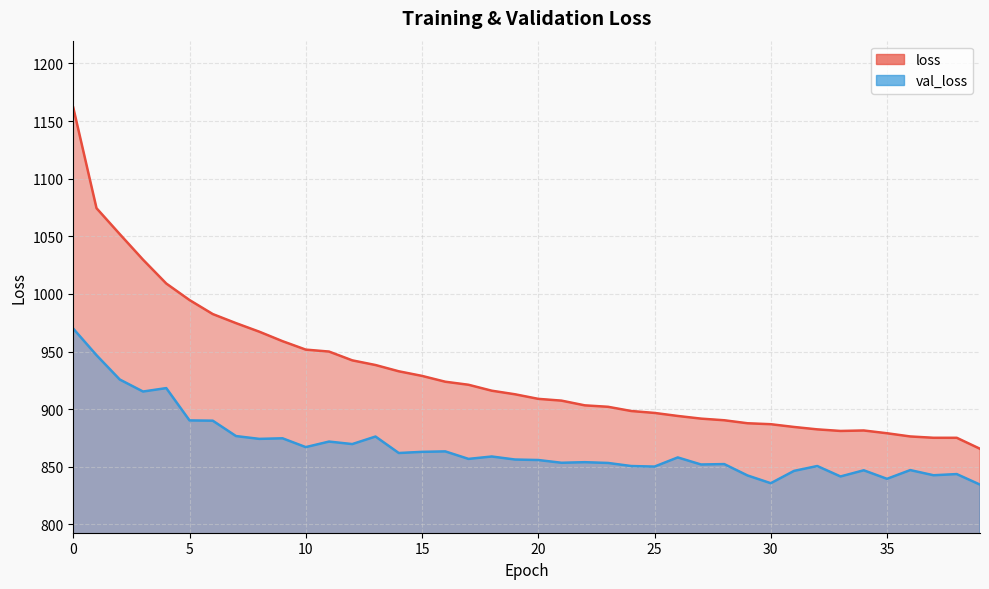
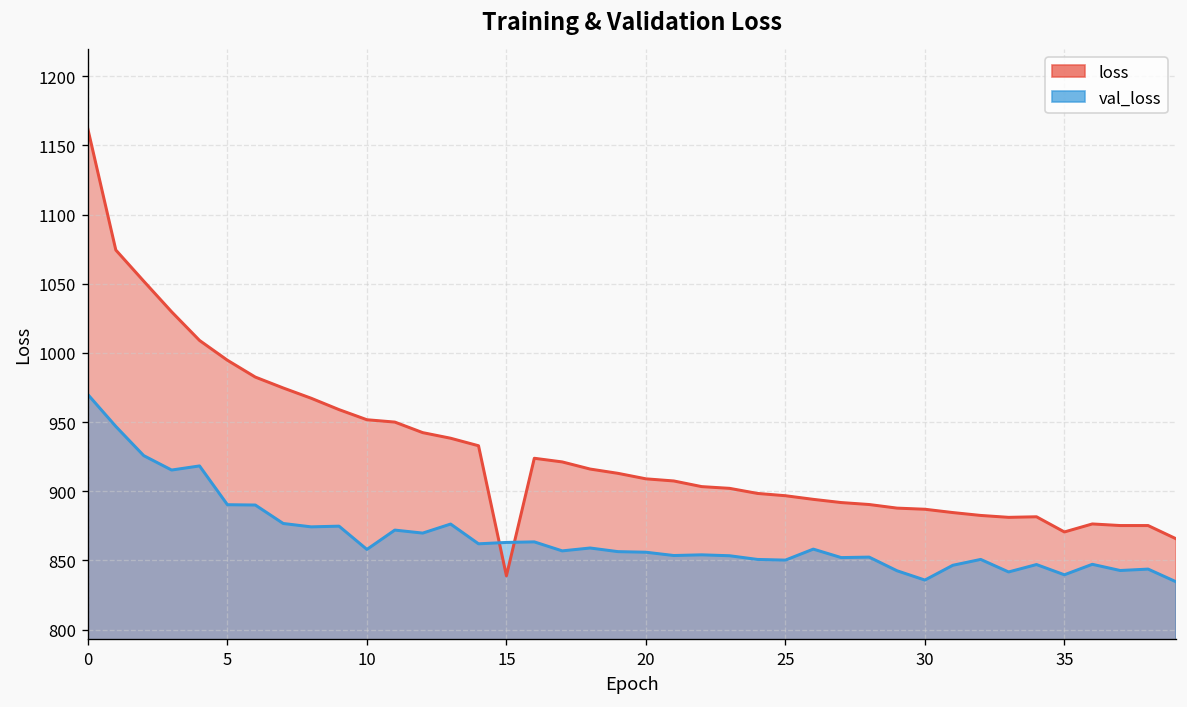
  {
    "loss": {
      "0": 1162,
      "5": 995,
      "10": 952,
-     "15": 929,
+     "15": 839,
      "20": 909,
      "25": 897,
      "30": 887,
-     "35": 879
+     "35": 871
    },
    "val_loss": {
      "0": 970,
      "5": 890,
-     "10": 867,
+     "10": 858,
      "15": 863,
      "20": 856,
      "25": 850,
      "30": 836,
      "35": 840
    }
  }
